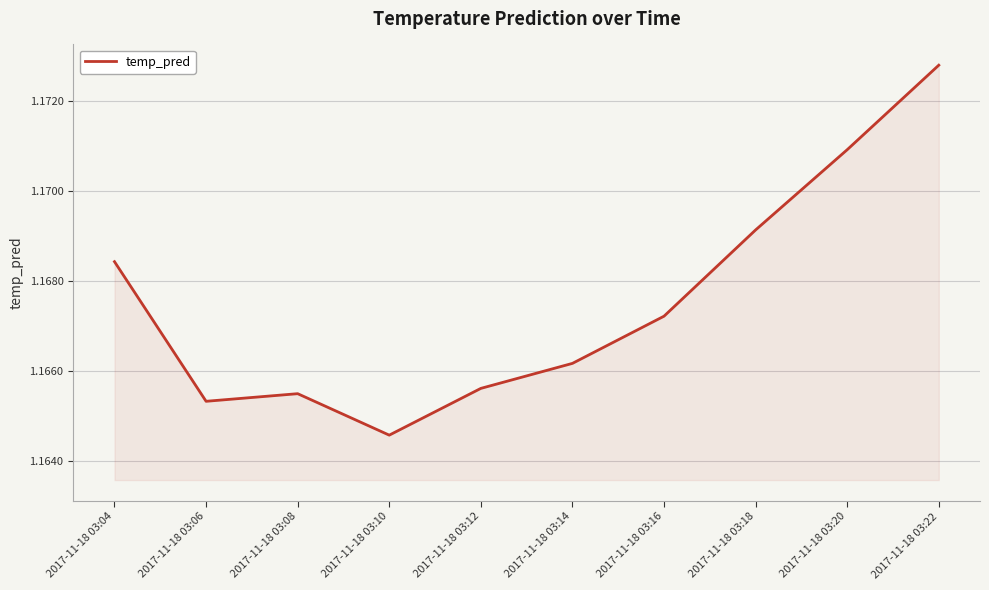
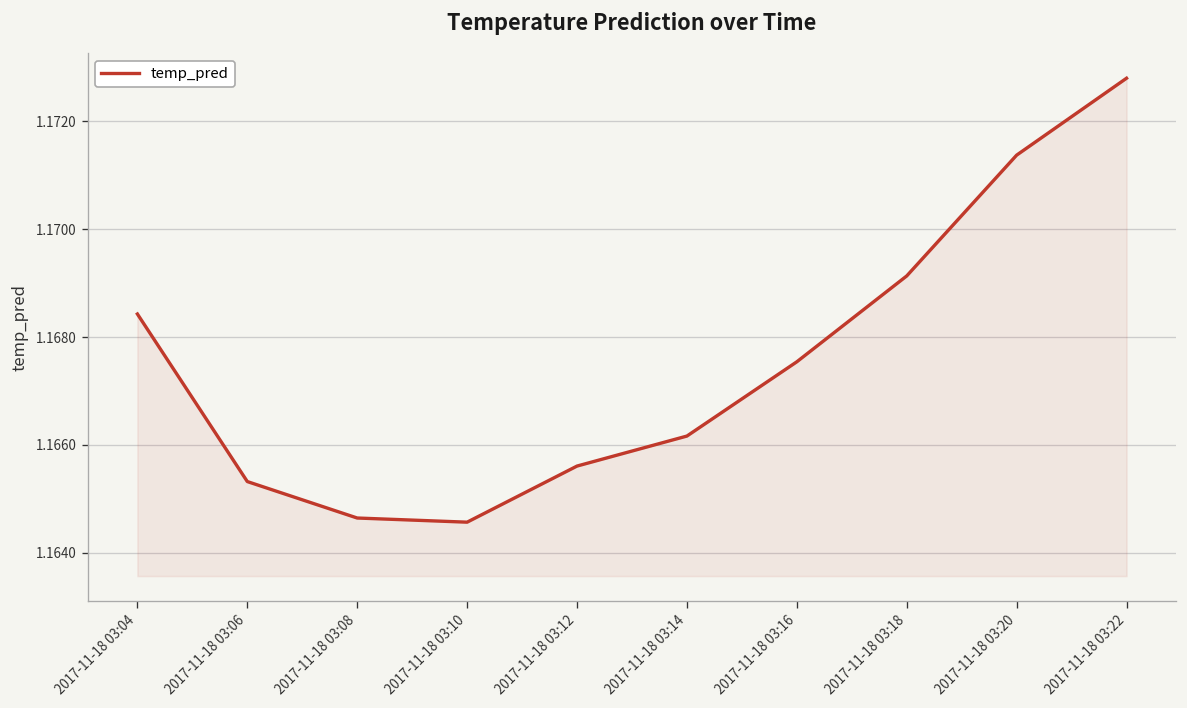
  {
    "2017-11-18 03:04": 1.1684,
    "2017-11-18 03:06": 1.1653,
-   "2017-11-18 03:08": 1.1655,
+   "2017-11-18 03:08": 1.1646,
    "2017-11-18 03:10": 1.1646,
    "2017-11-18 03:12": 1.1656,
    "2017-11-18 03:14": 1.1662,
-   "2017-11-18 03:16": 1.1672,
+   "2017-11-18 03:16": 1.1675,
    "2017-11-18 03:18": 1.1691,
-   "2017-11-18 03:20": 1.1709,
+   "2017-11-18 03:20": 1.1714,
    "2017-11-18 03:22": 1.1728
  }
